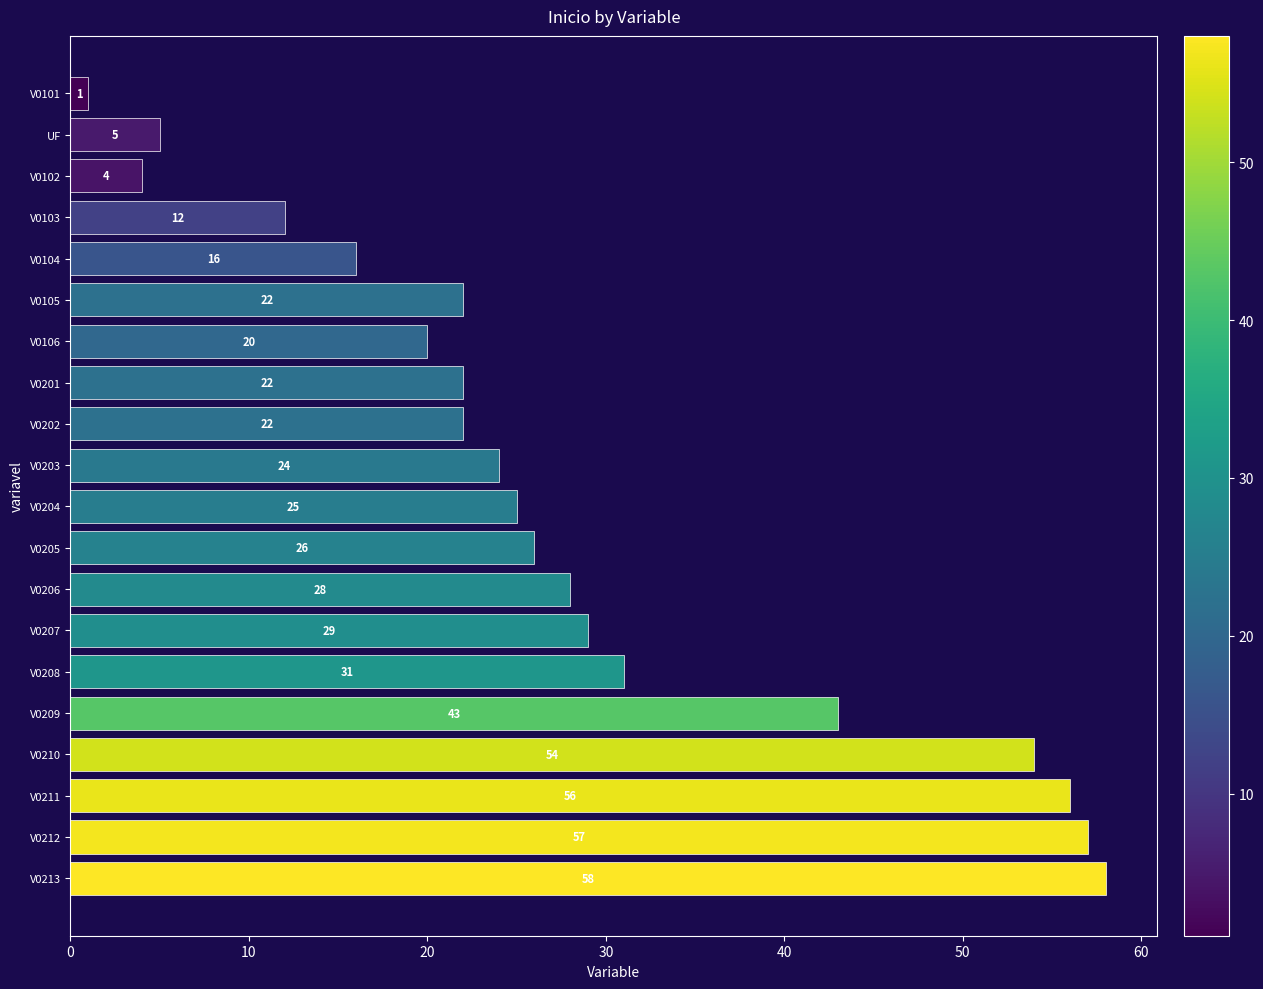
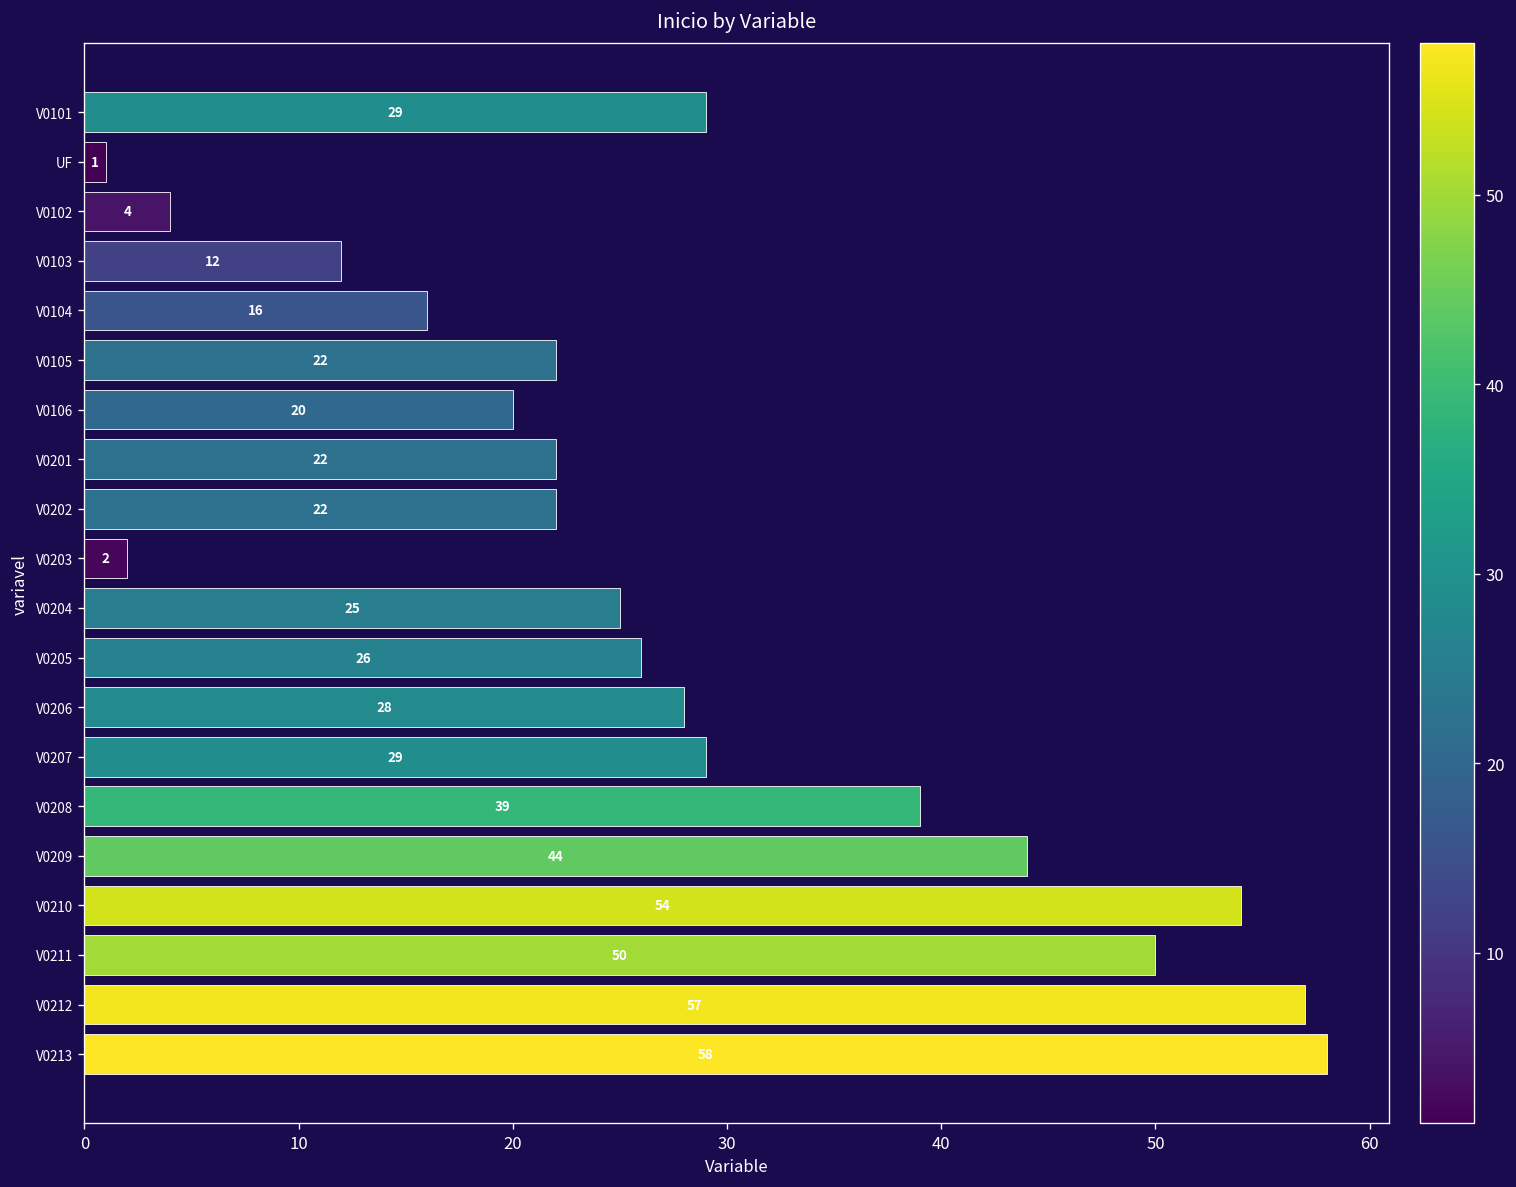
  {
-   "V0101": 1,
-   "UF": 5,
+   "V0101": 29,
+   "UF": 1,
    "V0102": 4,
    "V0103": 12,
    "V0104": 16,
    "V0105": 22,
    "V0106": 20,
    "V0201": 22,
    "V0202": 22,
-   "V0203": 24,
+   "V0203": 2,
    "V0204": 25,
    "V0205": 26,
    "V0206": 28,
    "V0207": 29,
-   "V0208": 31,
-   "V0209": 43,
+   "V0208": 39,
+   "V0209": 44,
    "V0210": 54,
-   "V0211": 56,
+   "V0211": 50,
    "V0212": 57,
    "V0213": 58
  }
